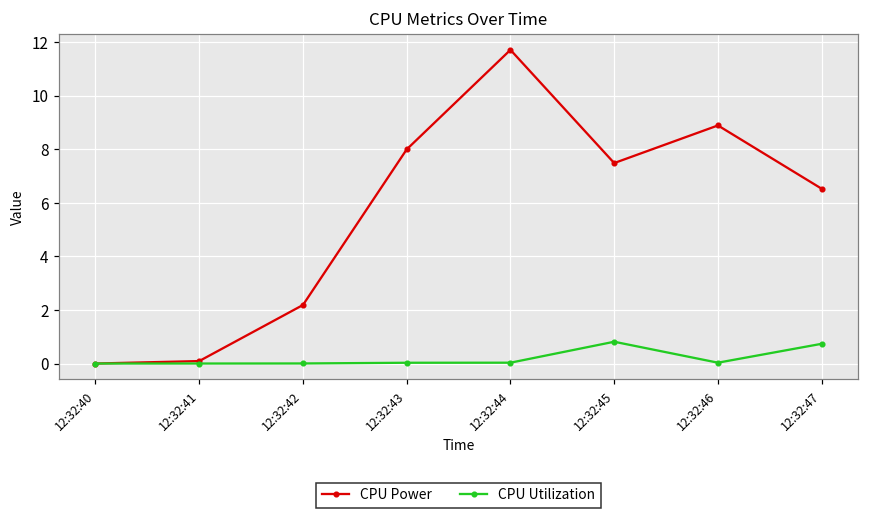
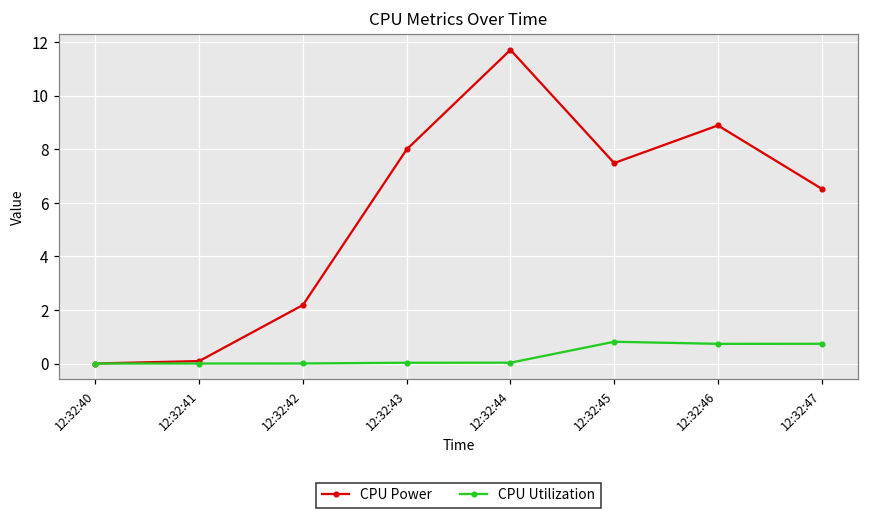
  {
    "CPU Power": {
      "12:32:42": 2.2,
      "12:32:43": 8.0,
      "12:32:44": 11.7,
      "12:32:45": 7.5,
      "12:32:46": 8.9,
      "12:32:47": 6.5
    },
    "CPU Utilization": {
      "12:32:42": 0.0,
      "12:32:43": 0.0,
      "12:32:44": 0.0,
      "12:32:45": 0.8,
-     "12:32:46": 0.0,
+     "12:32:46": 0.7,
      "12:32:47": 0.7
    }
  }
